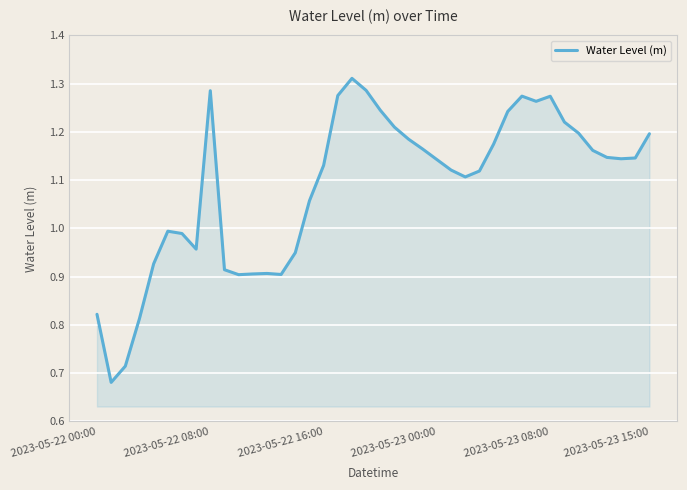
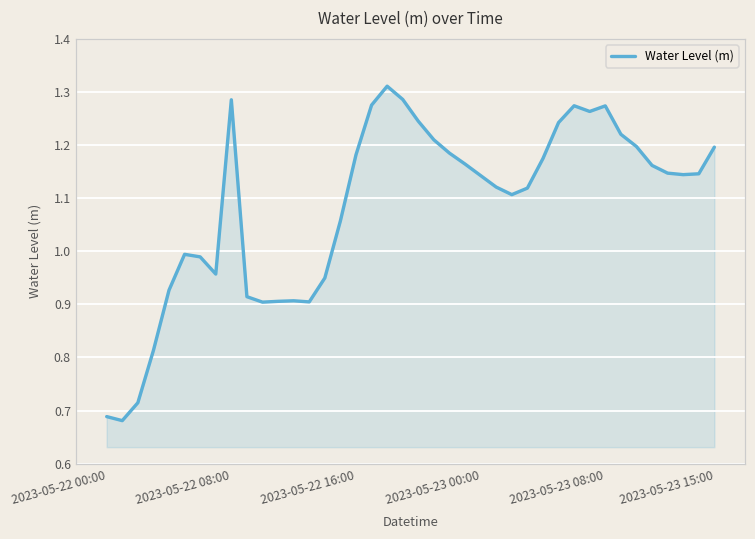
  {
-   "2023-05-22 00:00": 0.82,
+   "2023-05-22 00:00": 0.69,
    "2023-05-22 08:00": 1.29,
-   "2023-05-22 16:00": 1.13,
+   "2023-05-22 16:00": 1.18,
    "2023-05-23 00:00": 1.14,
    "2023-05-23 08:00": 1.27,
    "2023-05-23 15:00": 1.20
  }
